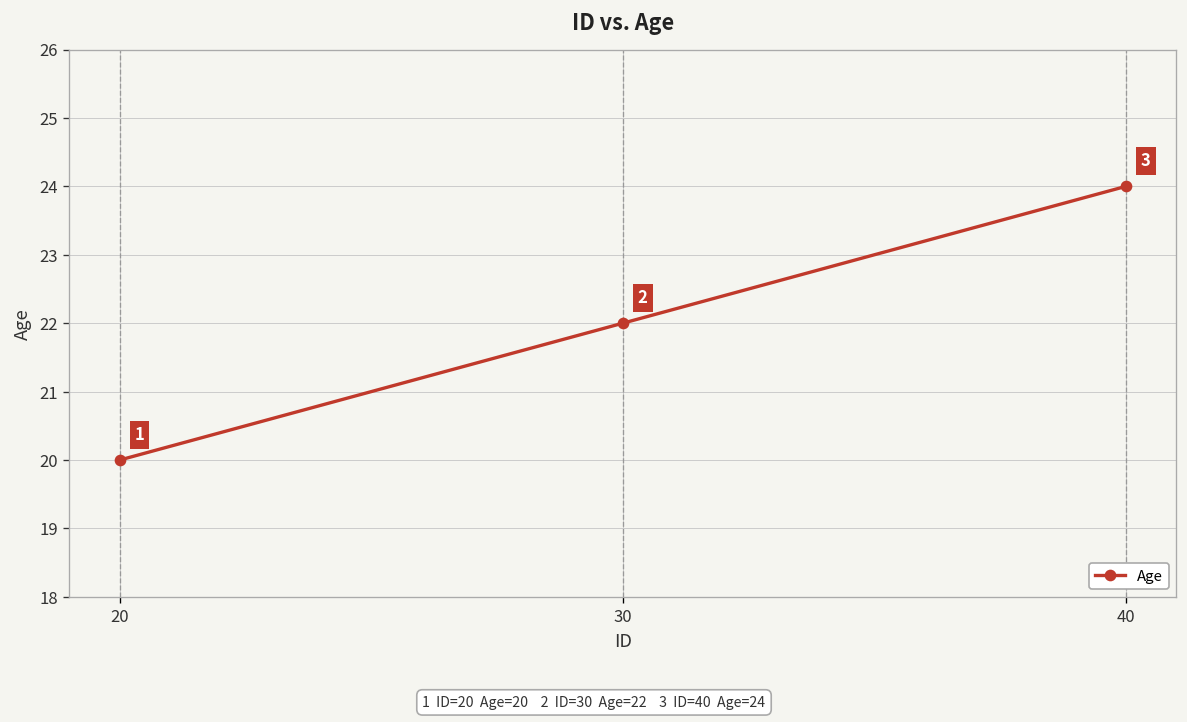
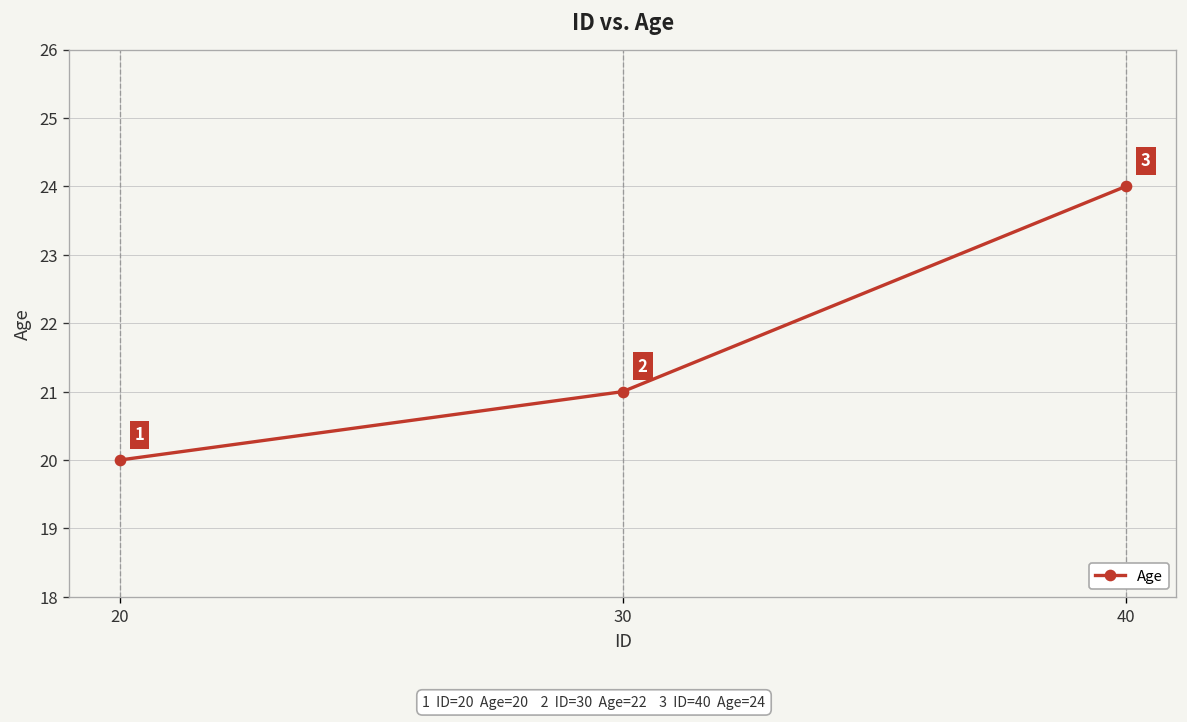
  {
-   "30": 22
+   "30": 21
  }
